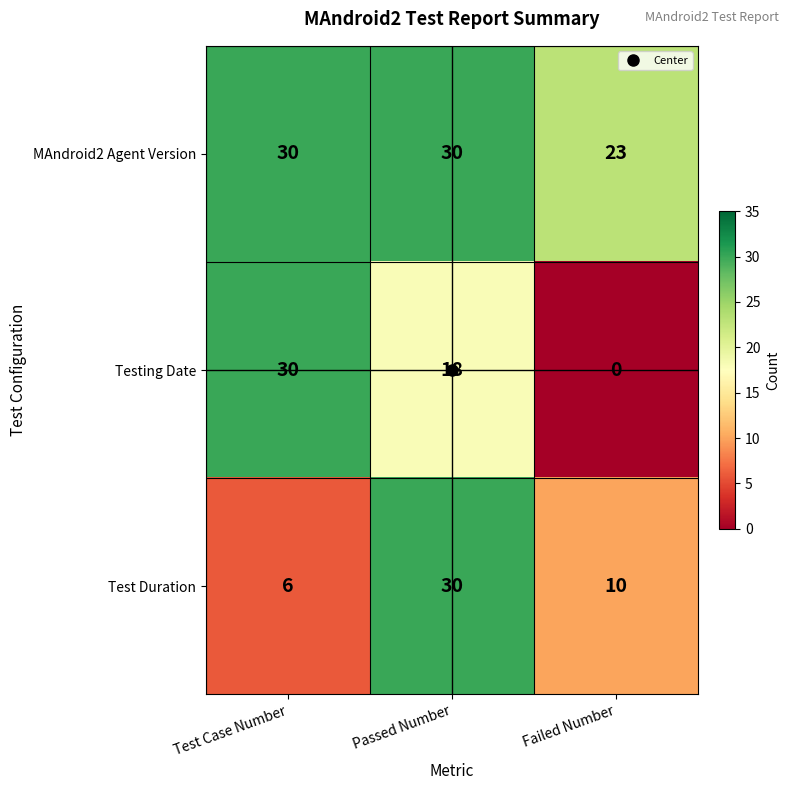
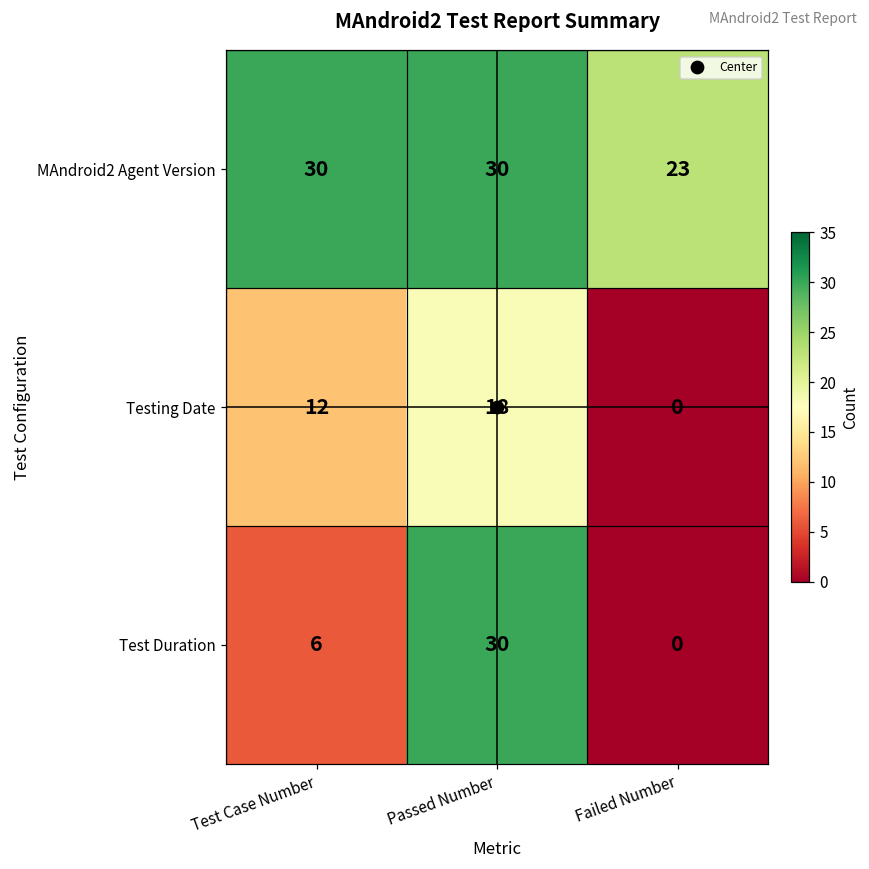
  {
    "MAndroid2 Agent Version": {
      "Test Case Number": 30,
      "Passed Number": 30,
      "Failed Number": 23
    },
    "Testing Date": {
-     "Test Case Number": 30,
+     "Test Case Number": 12,
      "Failed Number": 0
    },
    "Test Duration": {
      "Test Case Number": 6,
      "Passed Number": 30,
-     "Failed Number": 10
+     "Failed Number": 0
    }
  }
